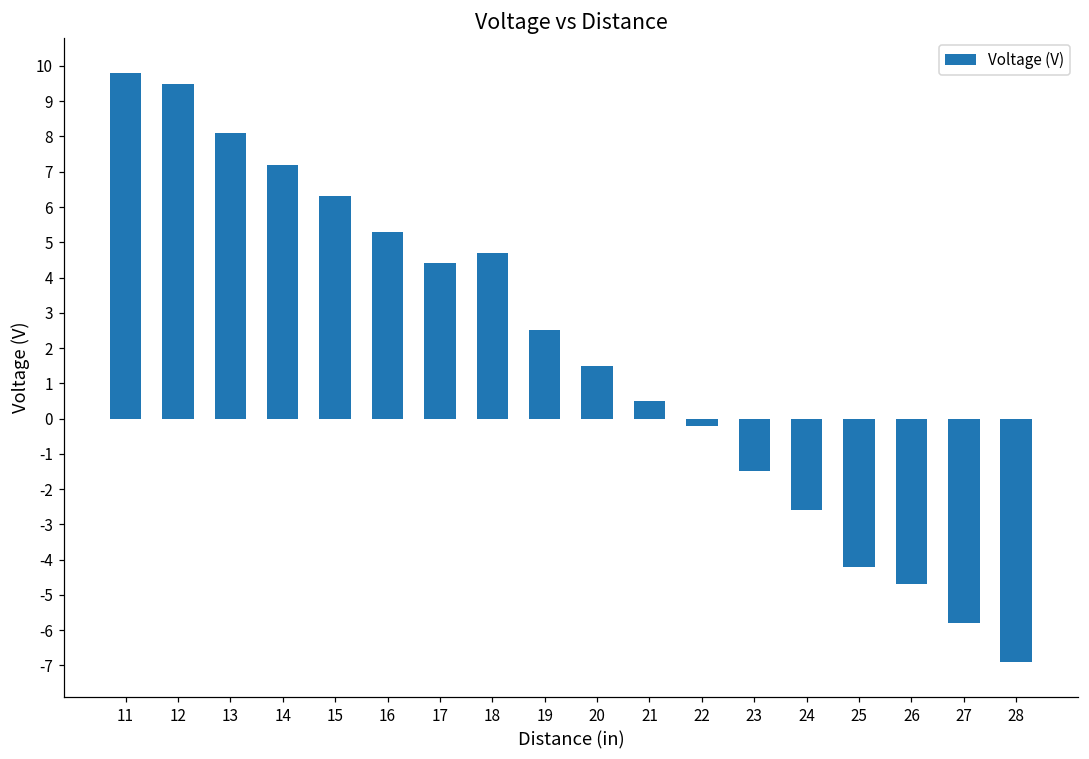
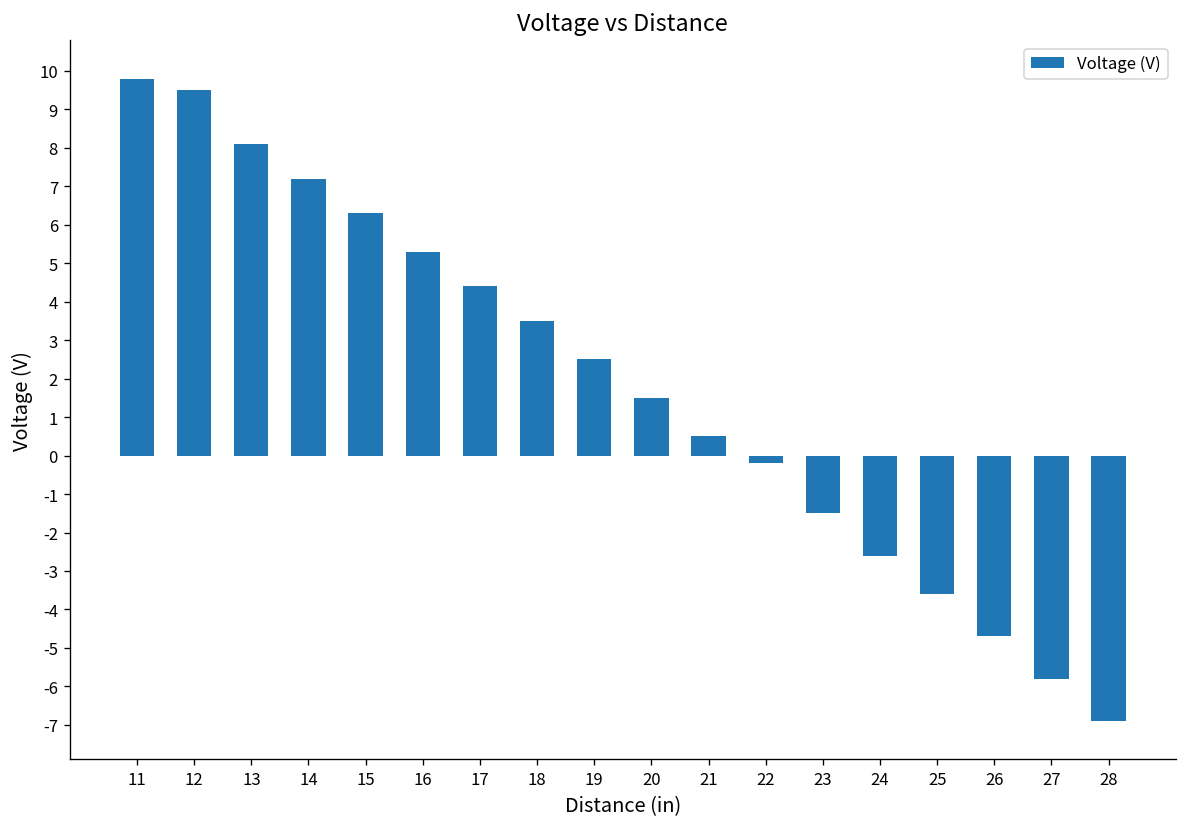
  {
    "11": 9.8,
    "12": 9.5,
    "13": 8.1,
    "14": 7.2,
    "15": 6.3,
    "16": 5.3,
    "17": 4.4,
-   "18": 4.7,
+   "18": 3.5,
    "19": 2.5,
    "20": 1.5,
    "21": 0.5,
    "22": -0.2,
    "23": -1.5,
    "24": -2.6,
-   "25": -4.2,
+   "25": -3.6,
    "26": -4.7,
    "27": -5.8,
    "28": -6.9
  }
